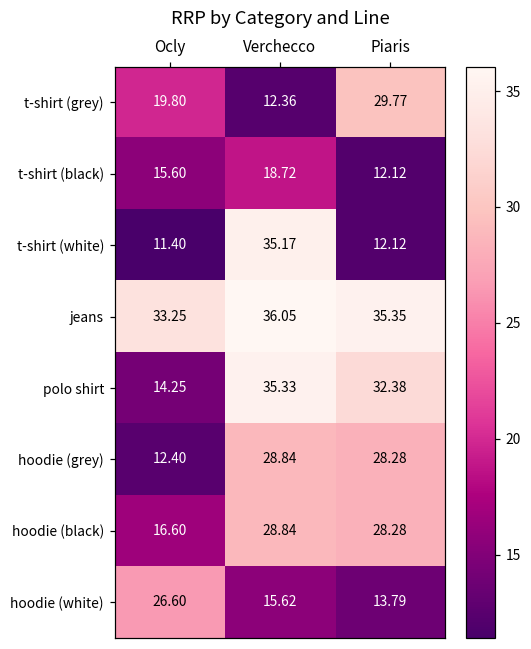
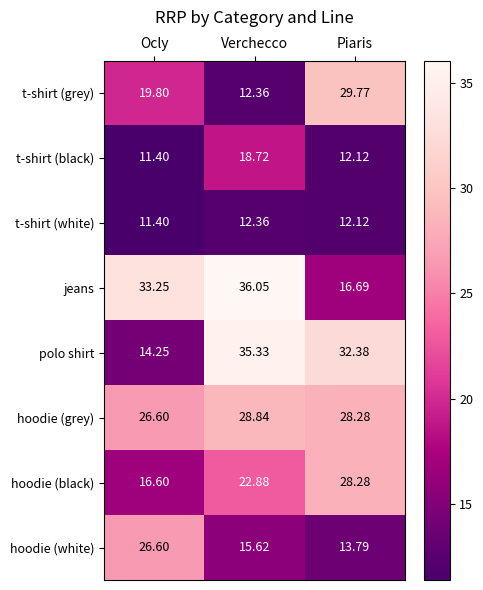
  {
    "t-shirt (grey)": {
      "Ocly": 19.80,
      "Verchecco": 12.36,
      "Piaris": 29.77
    },
    "t-shirt (black)": {
-     "Ocly": 15.60,
+     "Ocly": 11.40,
      "Verchecco": 18.72,
      "Piaris": 12.12
    },
    "t-shirt (white)": {
      "Ocly": 11.40,
-     "Verchecco": 35.17,
+     "Verchecco": 12.36,
      "Piaris": 12.12
    },
    "jeans": {
      "Ocly": 33.25,
      "Verchecco": 36.05,
-     "Piaris": 35.35
+     "Piaris": 16.69
    },
    "polo shirt": {
      "Ocly": 14.25,
      "Verchecco": 35.33,
      "Piaris": 32.38
    },
    "hoodie (grey)": {
-     "Ocly": 12.40,
+     "Ocly": 26.60,
      "Verchecco": 28.84,
      "Piaris": 28.28
    },
    "hoodie (black)": {
      "Ocly": 16.60,
-     "Verchecco": 28.84,
+     "Verchecco": 22.88,
      "Piaris": 28.28
    },
    "hoodie (white)": {
      "Ocly": 26.60,
      "Verchecco": 15.62,
      "Piaris": 13.79
    }
  }
